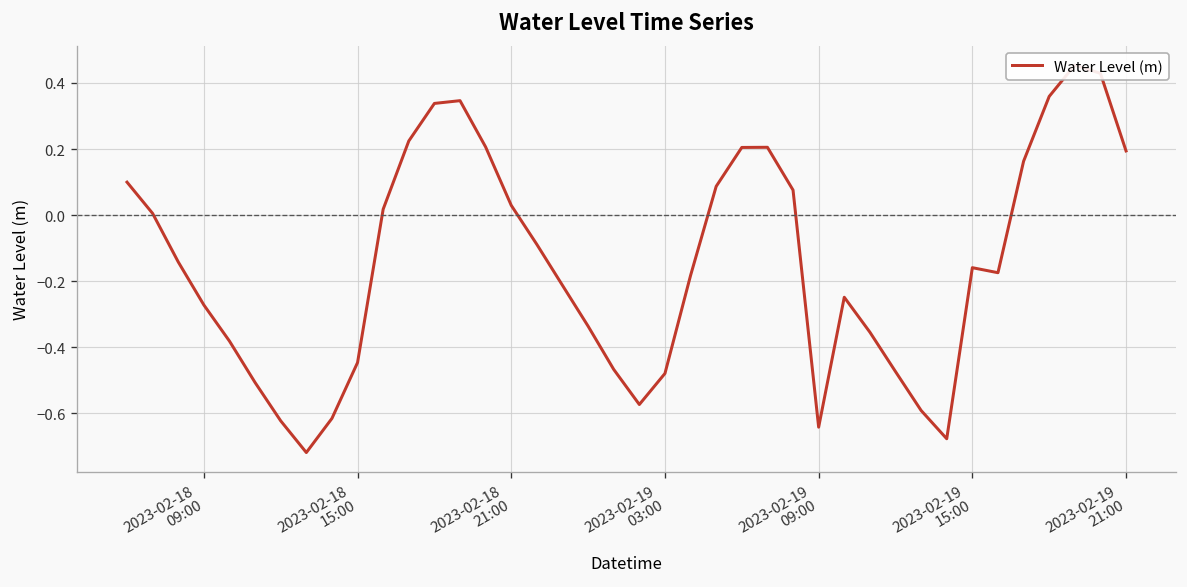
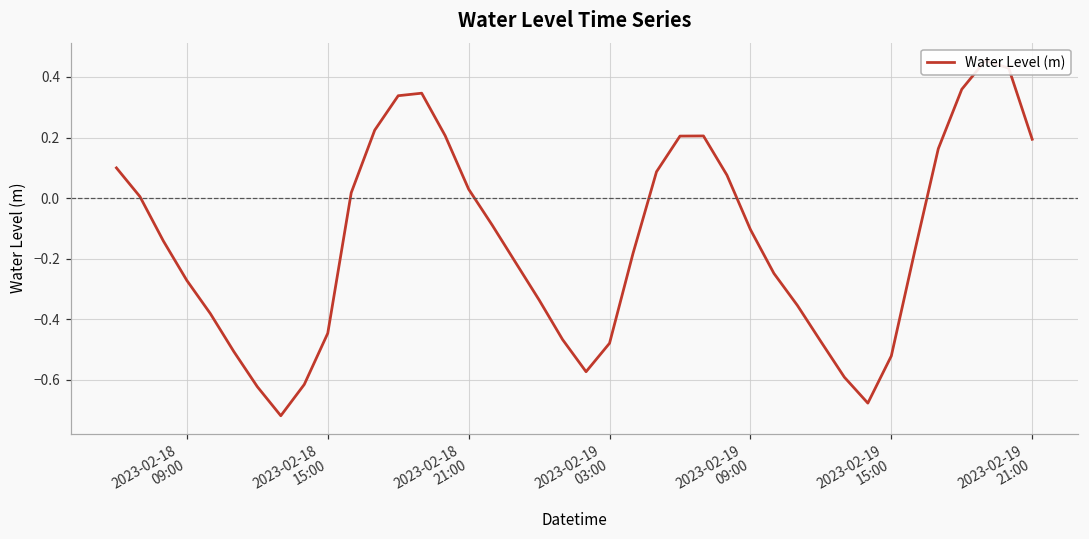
  {
    "2023-02-18 09:00": -0.27,
    "2023-02-18 15:00": -0.45,
    "2023-02-18 21:00": 0.03,
    "2023-02-19 03:00": -0.48,
-   "2023-02-19 09:00": -0.64,
-   "2023-02-19 15:00": -0.16,
+   "2023-02-19 09:00": -0.10,
+   "2023-02-19 15:00": -0.52,
    "2023-02-19 21:00": 0.19
  }
